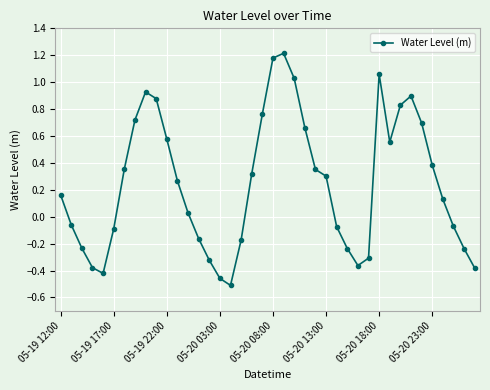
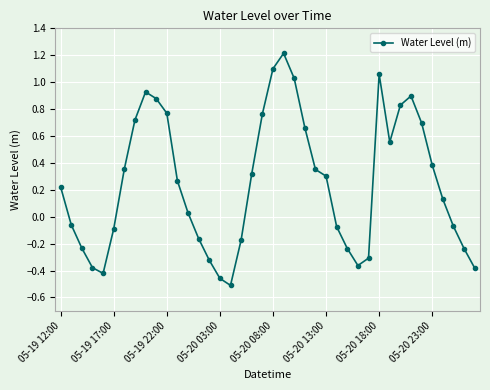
  {
-   "05-19 12:00": 0.16,
+   "05-19 12:00": 0.22,
    "05-19 17:00": -0.09,
-   "05-19 22:00": 0.58,
+   "05-19 22:00": 0.77,
    "05-20 03:00": -0.46,
-   "05-20 08:00": 1.18,
+   "05-20 08:00": 1.10,
    "05-20 13:00": 0.30,
    "05-20 18:00": 1.06,
    "05-20 23:00": 0.38
  }
